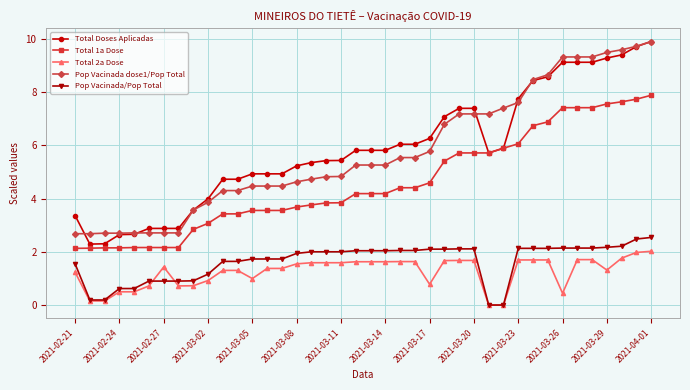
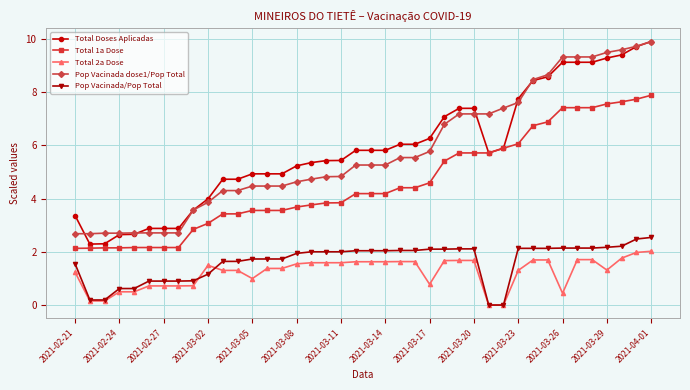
  {
    "Total 2a Dose": {
      "2021-02-21": 1.2,
      "2021-02-24": 0.5,
-     "2021-02-27": 1.4,
-     "2021-03-02": 0.9,
+     "2021-02-27": 0.7,
+     "2021-03-02": 1.5,
      "2021-03-05": 1.0,
      "2021-03-08": 1.5,
      "2021-03-11": 1.6,
      "2021-03-14": 1.6,
      "2021-03-17": 0.8,
      "2021-03-20": 1.7,
-     "2021-03-23": 1.7,
+     "2021-03-23": 1.3,
      "2021-03-26": 0.4,
      "2021-03-29": 1.3,
      "2021-04-01": 2.0
    }
  }
